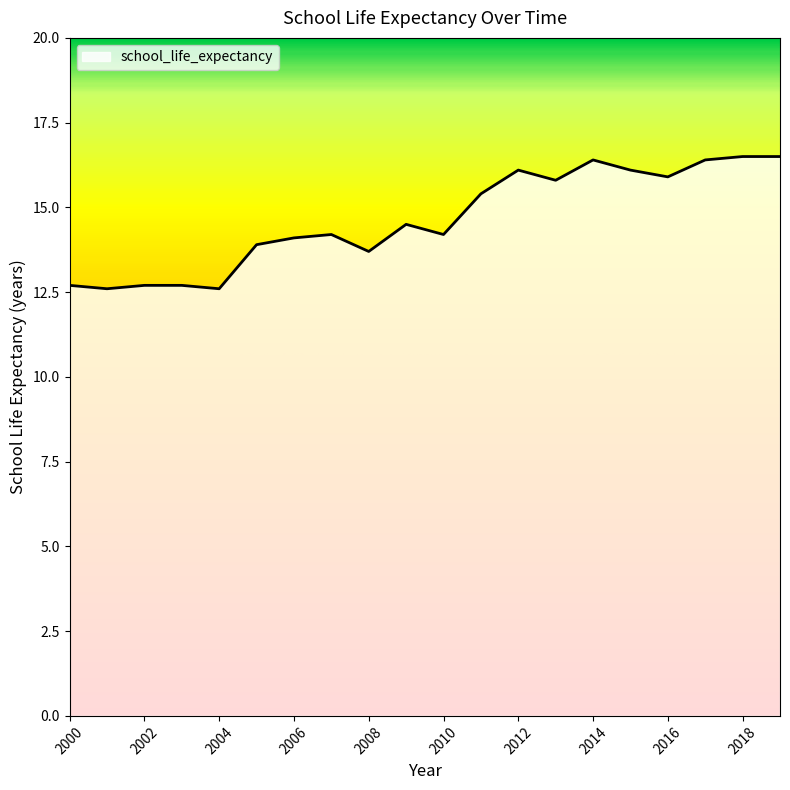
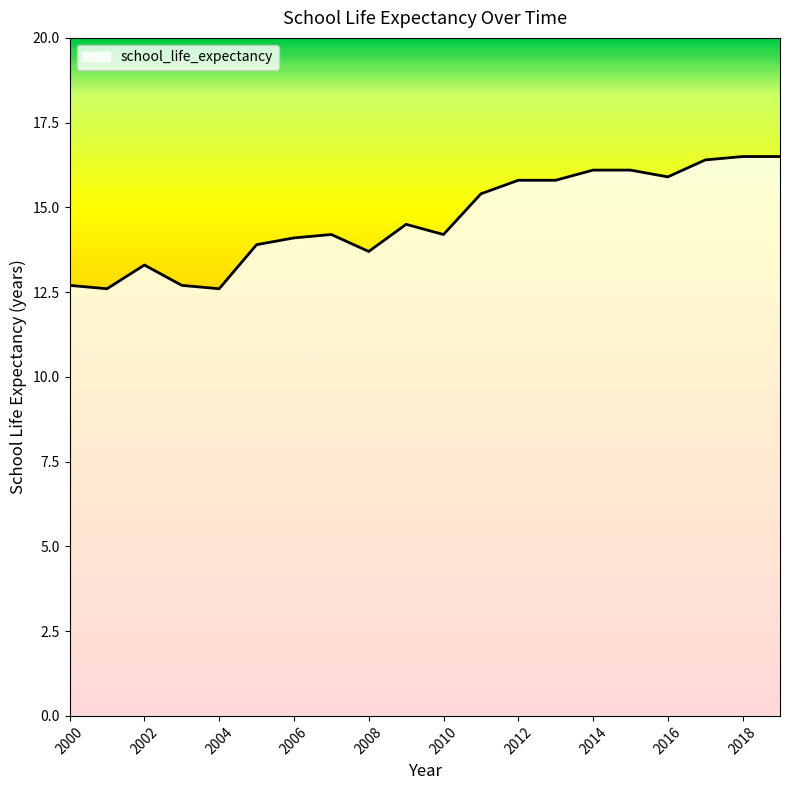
  {
    "2000": 12.7,
-   "2002": 12.7,
+   "2002": 13.3,
    "2004": 12.6,
    "2006": 14.1,
    "2008": 13.7,
    "2010": 14.2,
-   "2012": 16.1,
-   "2014": 16.4,
+   "2012": 15.8,
+   "2014": 16.1,
    "2016": 15.9,
    "2018": 16.5
  }
